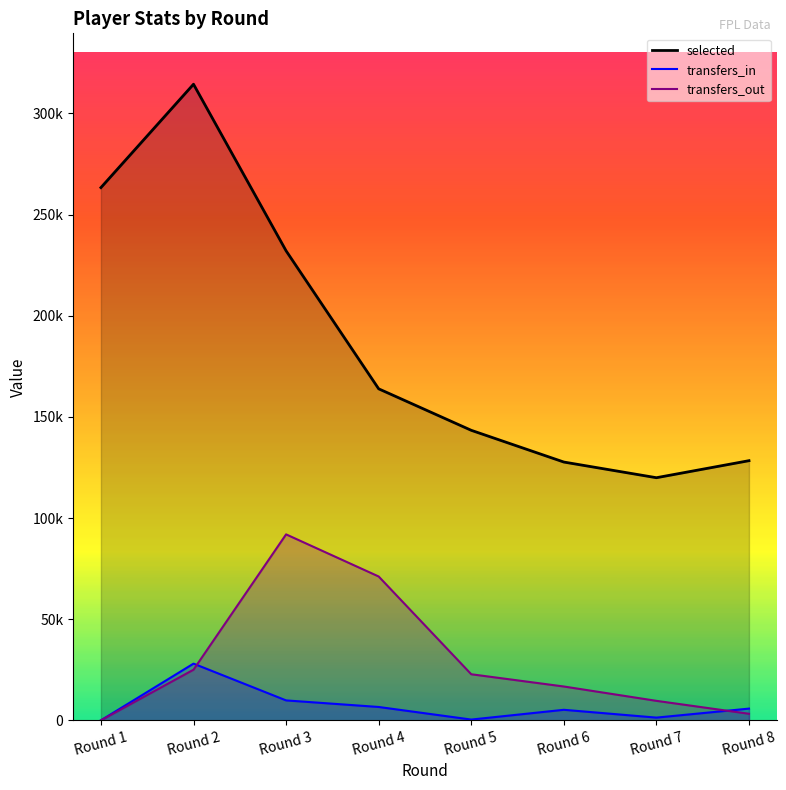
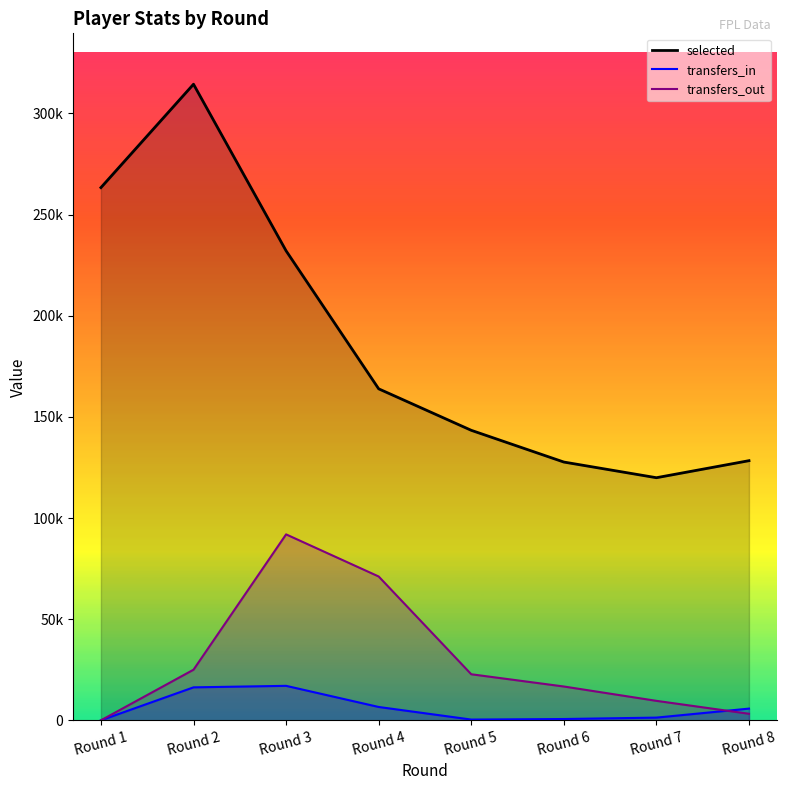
  {
    "transfers_in": {
-     "Round 2": 28000,
-     "Round 3": 10000,
+     "Round 2": 16000,
+     "Round 3": 17000,
      "Round 4": 7000,
      "Round 5": 0,
-     "Round 6": 5000,
+     "Round 6": 1000,
      "Round 7": 1000,
      "Round 8": 6000
    }
  }
